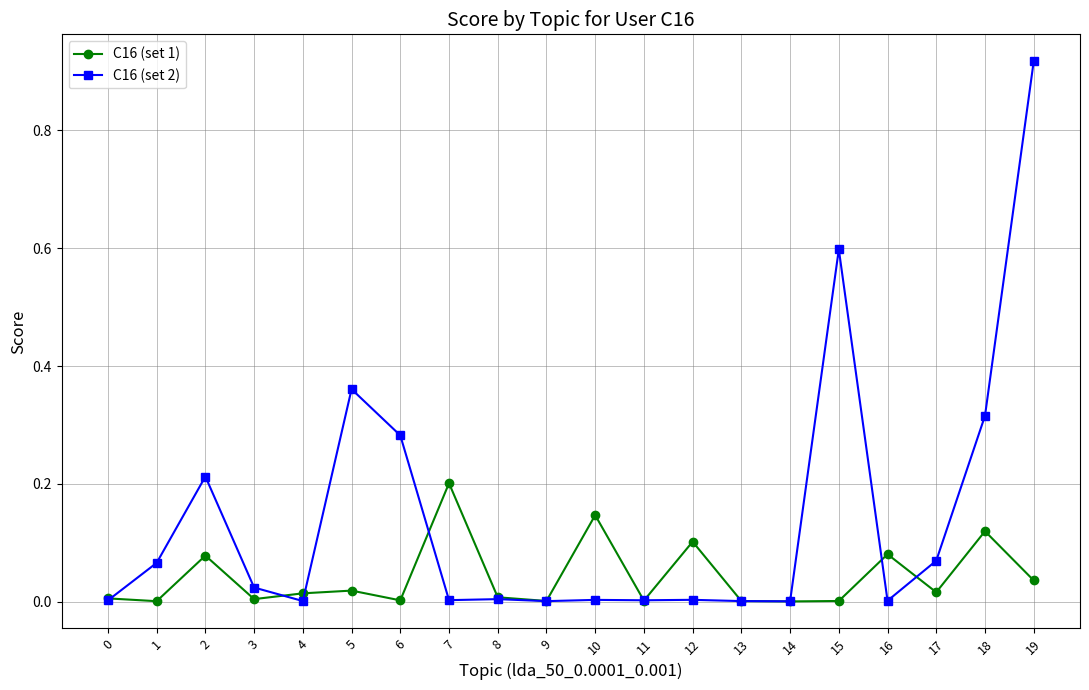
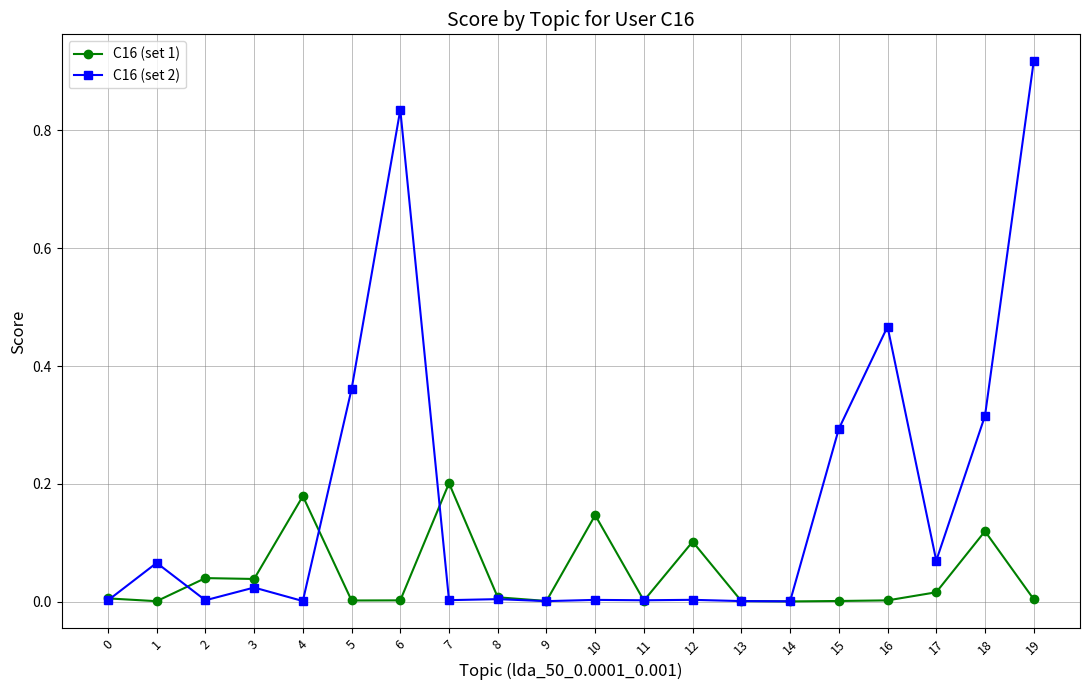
  {
    "C16 (set 1)": {
      "1": 0.00,
-     "2": 0.08,
-     "3": 0.00,
-     "4": 0.01,
-     "5": 0.02,
+     "2": 0.04,
+     "3": 0.04,
+     "4": 0.18,
+     "5": 0.00,
      "6": 0.00,
      "7": 0.20,
      "10": 0.15,
      "12": 0.10,
      "15": 0.00,
-     "16": 0.08,
+     "16": 0.00,
      "17": 0.02,
      "18": 0.12,
-     "19": 0.04
+     "19": 0.00
    },
    "C16 (set 2)": {
      "1": 0.07,
-     "2": 0.21,
+     "2": 0.00,
      "3": 0.02,
      "4": 0.00,
      "5": 0.36,
-     "6": 0.28,
+     "6": 0.83,
      "7": 0.00,
      "10": 0.00,
      "12": 0.00,
-     "15": 0.60,
-     "16": 0.00,
+     "15": 0.29,
+     "16": 0.47,
      "17": 0.07,
      "18": 0.32,
      "19": 0.92
    }
  }
